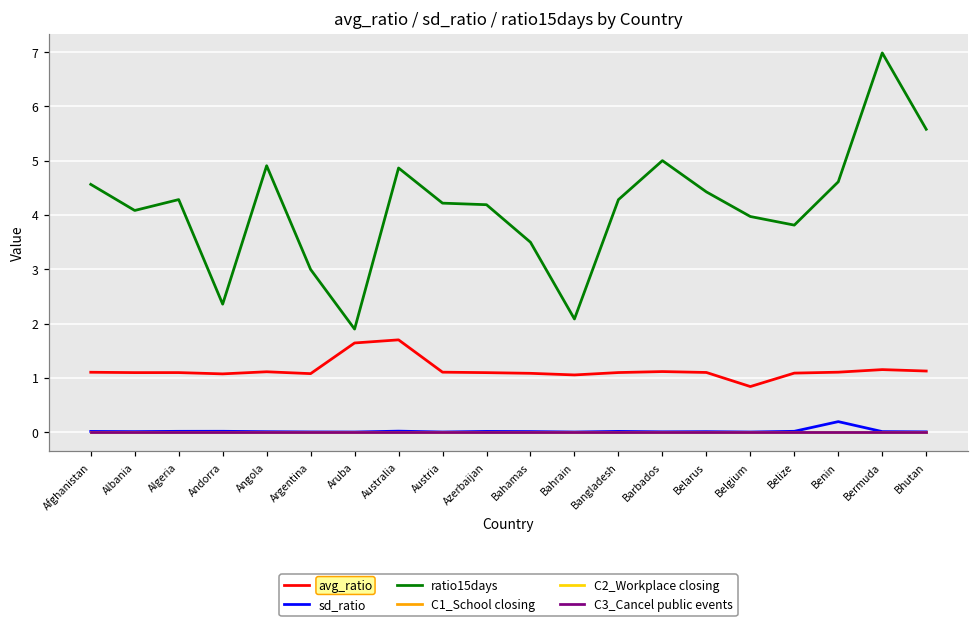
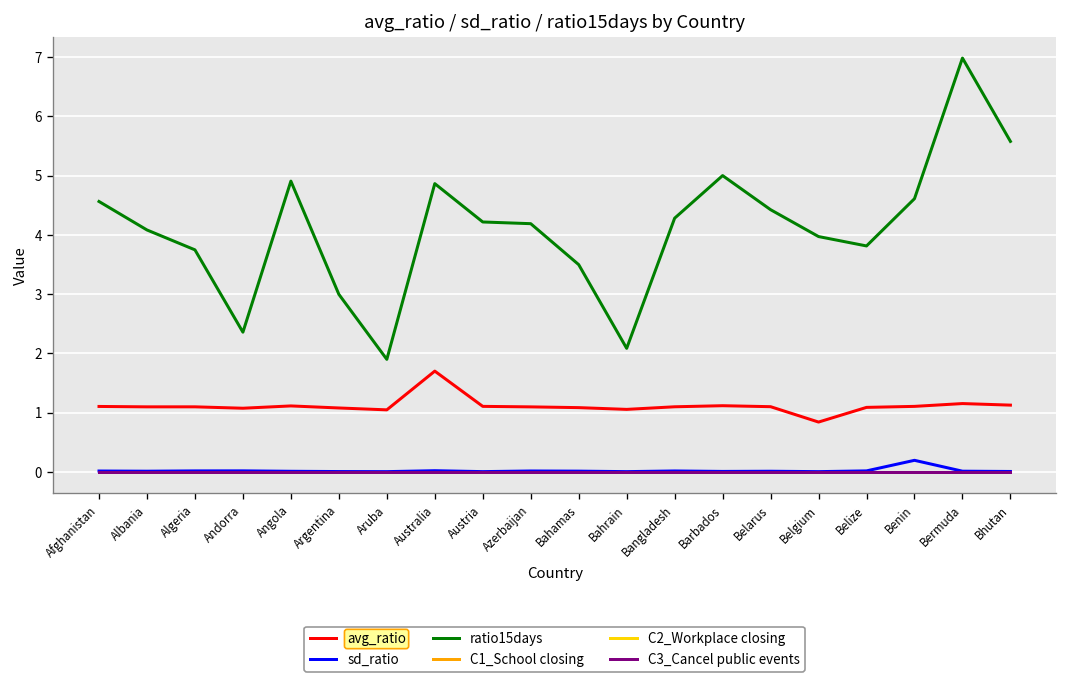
  {
    "avg_ratio": {
      "Afghanistan": 1.1,
      "Albania": 1.1,
      "Algeria": 1.1,
      "Andorra": 1.1,
      "Angola": 1.1,
      "Argentina": 1.1,
-     "Aruba": 1.6,
+     "Aruba": 1.0,
      "Australia": 1.7,
      "Austria": 1.1,
      "Azerbaijan": 1.1,
      "Bahamas": 1.1,
      "Bahrain": 1.1,
      "Bangladesh": 1.1,
      "Barbados": 1.1,
      "Belarus": 1.1,
      "Belgium": 0.8,
      "Belize": 1.1,
      "Benin": 1.1,
      "Bermuda": 1.2,
      "Bhutan": 1.1
    },
    "sd_ratio": {
      "Benin": 0.2
    },
    "ratio15days": {
      "Afghanistan": 4.6,
      "Albania": 4.1,
-     "Algeria": 4.3,
+     "Algeria": 3.7,
      "Andorra": 2.4,
      "Angola": 4.9,
      "Argentina": 3.0,
      "Aruba": 1.9,
      "Australia": 4.9,
      "Austria": 4.2,
      "Azerbaijan": 4.2,
      "Bahamas": 3.5,
      "Bahrain": 2.1,
      "Bangladesh": 4.3,
      "Barbados": 5.0,
      "Belarus": 4.4,
      "Belgium": 4.0,
      "Belize": 3.8,
      "Benin": 4.6,
      "Bermuda": 7.0,
      "Bhutan": 5.6
    },
    "C3_Cancel public events": {
      "Benin": 0.0
    }
  }
